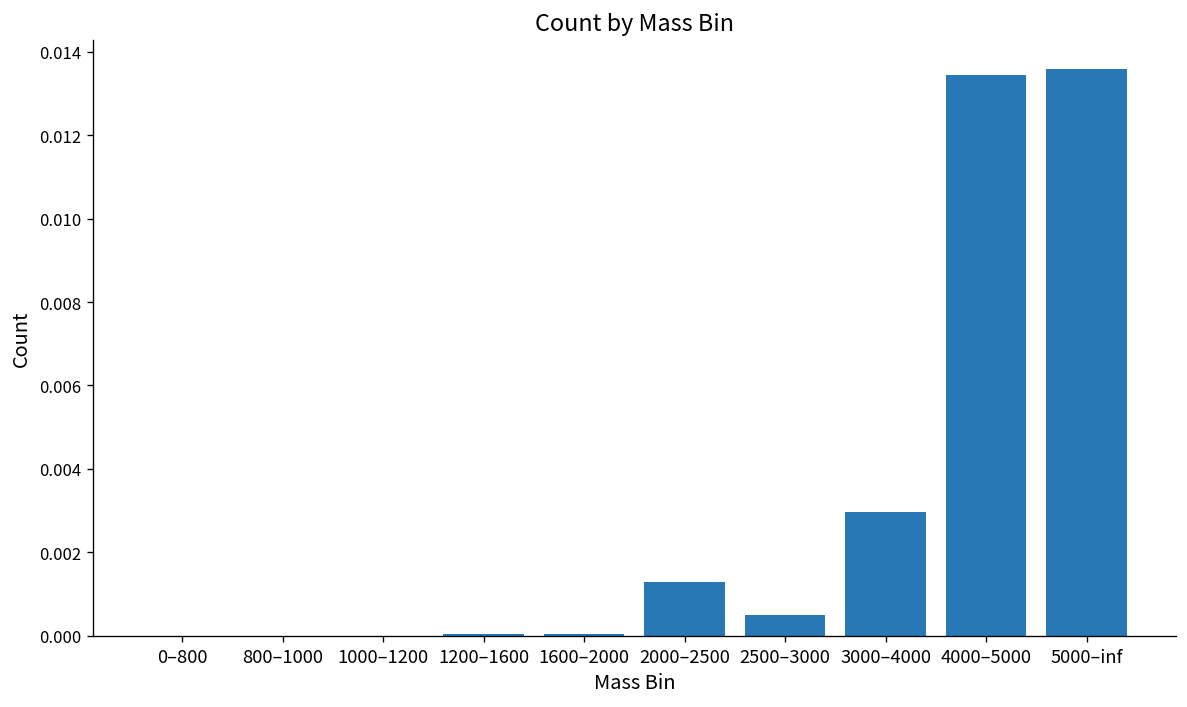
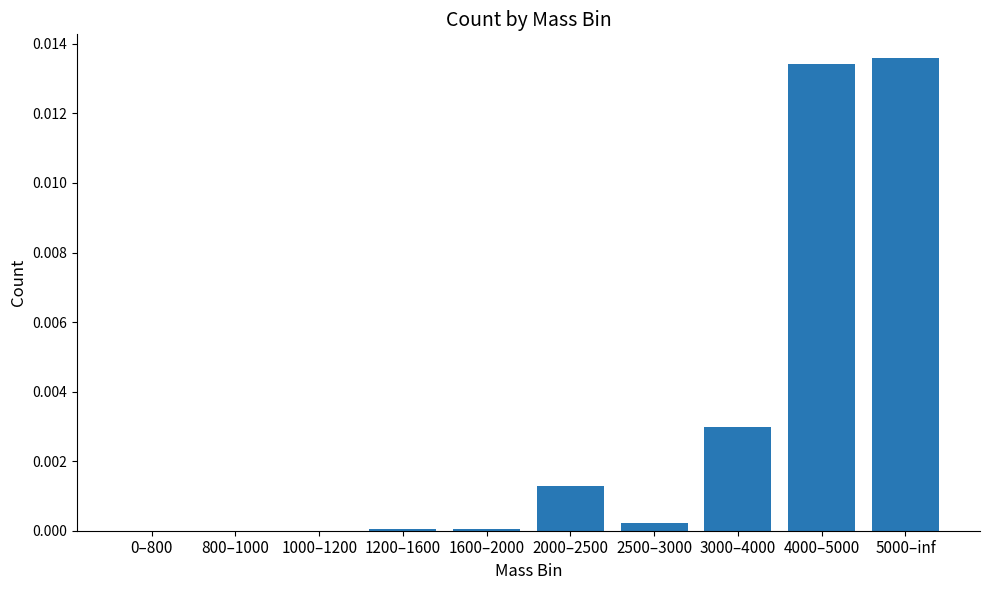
  {
    "0–800": 0.0000,
    "800–1000": 0.0000,
    "1000–1200": 0.0000,
    "2000–2500": 0.0013,
-   "2500–3000": 0.0005,
+   "2500–3000": 0.0002,
    "3000–4000": 0.0030,
    "4000–5000": 0.0134,
    "5000–inf": 0.0136
  }
